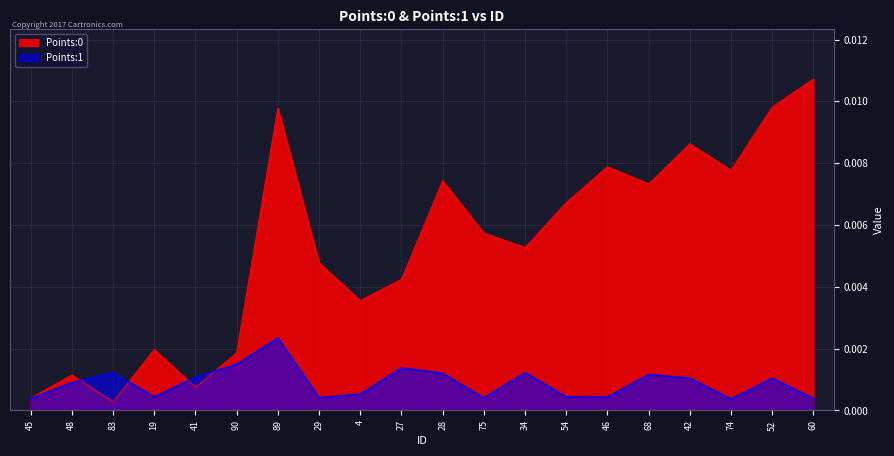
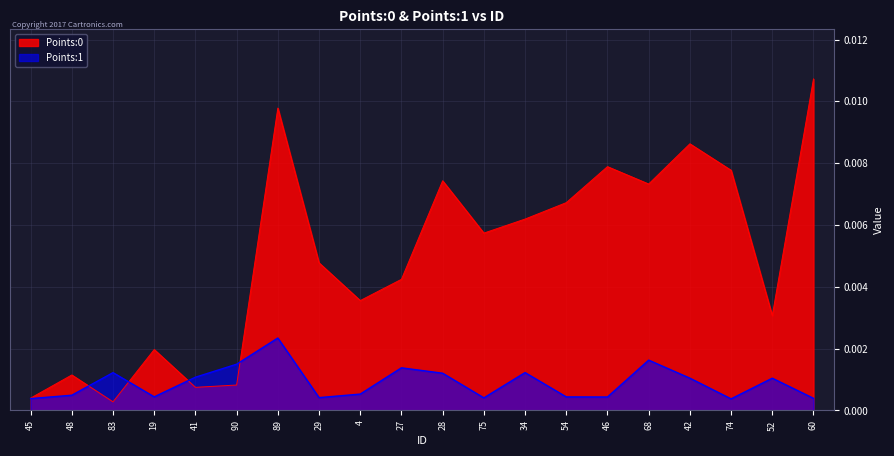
  {
    "Points:0": {
      "48": 0.0011,
      "83": 0.0003,
      "19": 0.0020,
      "41": 0.0007,
-     "90": 0.0019,
+     "90": 0.0008,
      "89": 0.0098,
      "29": 0.0048,
      "4": 0.0036,
      "27": 0.0042,
      "28": 0.0074,
      "75": 0.0057,
-     "34": 0.0053,
+     "34": 0.0062,
      "54": 0.0067,
      "46": 0.0079,
      "68": 0.0073,
      "42": 0.0086,
      "74": 0.0078,
-     "52": 0.0098,
+     "52": 0.0031,
      "60": 0.0107
    },
    "Points:1": {
-     "48": 0.0009,
+     "48": 0.0005,
      "83": 0.0012,
      "19": 0.0004,
      "41": 0.0011,
      "90": 0.0015,
      "89": 0.0023,
      "29": 0.0004,
      "4": 0.0005,
      "27": 0.0014,
      "28": 0.0012,
      "75": 0.0004,
      "34": 0.0012,
      "54": 0.0004,
      "46": 0.0004,
-     "68": 0.0012,
+     "68": 0.0016,
      "42": 0.0010,
      "74": 0.0004,
      "52": 0.0010,
      "60": 0.0004
    }
  }
